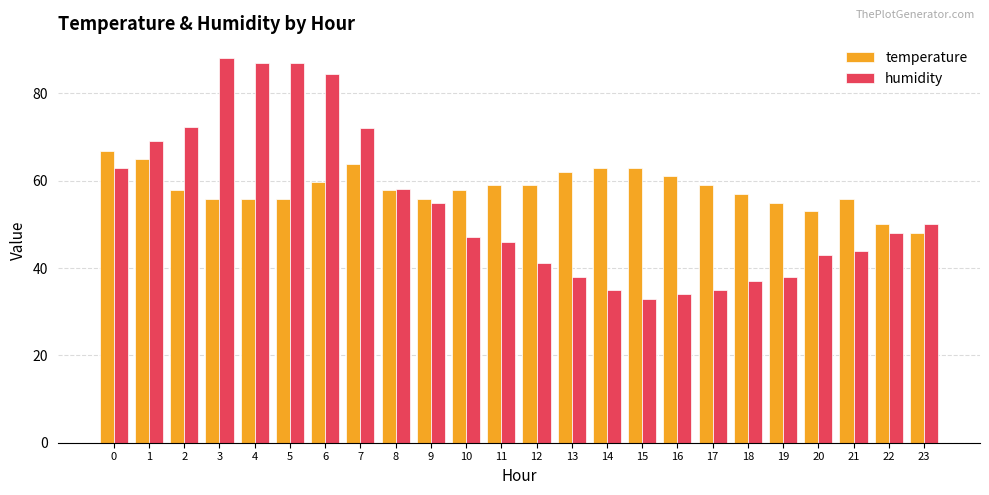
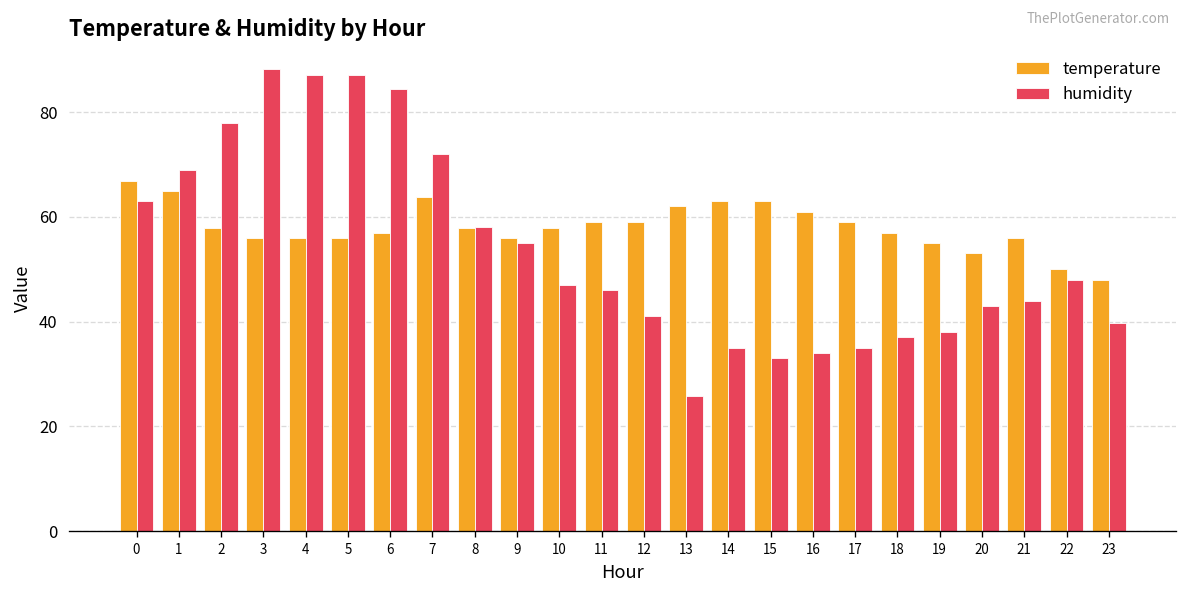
  {
    "temperature": {
      "0": 67,
      "1": 65,
      "2": 58,
      "3": 56,
      "4": 56,
      "5": 56,
-     "6": 60,
+     "6": 57,
      "7": 64,
      "8": 58,
      "9": 56,
      "10": 58,
      "11": 59,
      "12": 59,
      "13": 62,
      "14": 63,
      "15": 63,
      "16": 61,
      "17": 59,
      "18": 57,
      "19": 55,
      "20": 53,
      "21": 56,
      "22": 50,
      "23": 48
    },
    "humidity": {
      "0": 63,
      "1": 69,
-     "2": 72,
+     "2": 78,
      "3": 88,
      "4": 87,
      "5": 87,
      "6": 84,
      "7": 72,
      "8": 58,
      "9": 55,
      "10": 47,
      "11": 46,
      "12": 41,
-     "13": 38,
+     "13": 26,
      "14": 35,
      "15": 33,
      "16": 34,
      "17": 35,
      "18": 37,
      "19": 38,
      "20": 43,
      "21": 44,
      "22": 48,
-     "23": 50
+     "23": 40
    }
  }
